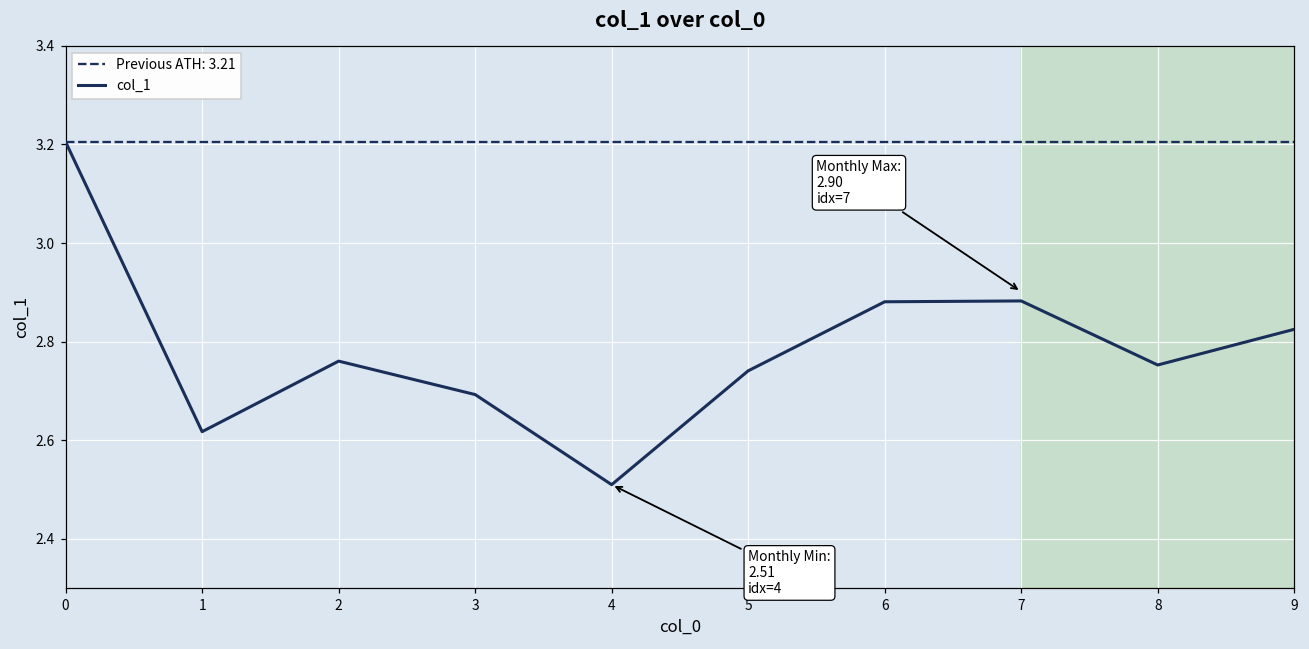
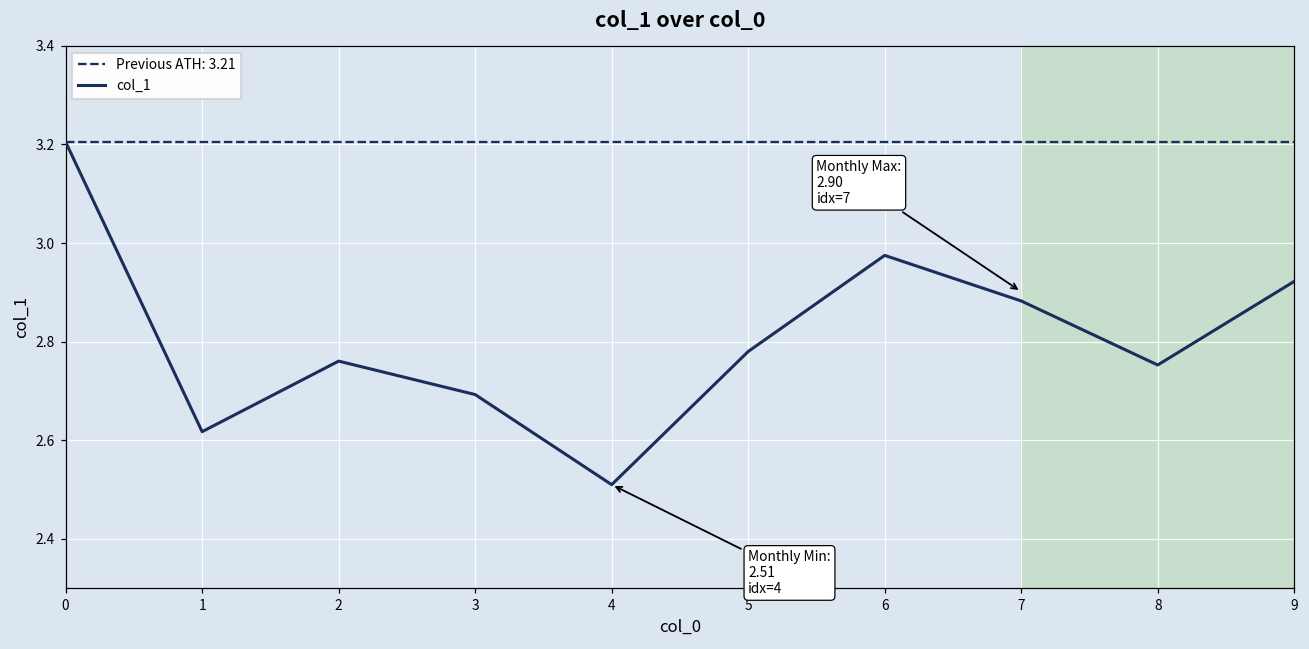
  {
    "0": 3.21,
    "1": 2.62,
    "2": 2.76,
    "3": 2.69,
-   "5": 2.74,
-   "6": 2.88,
+   "5": 2.78,
+   "6": 2.97,
    "8": 2.75,
-   "9": 2.83
+   "9": 2.92
  }
